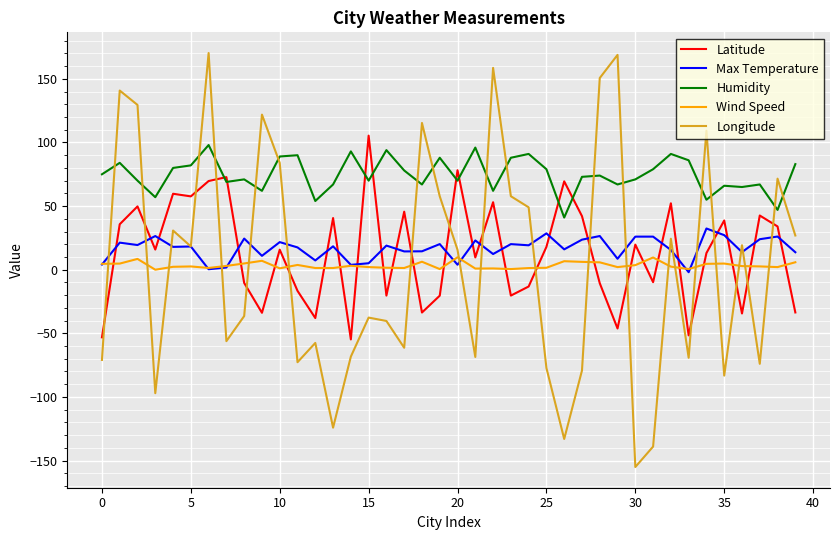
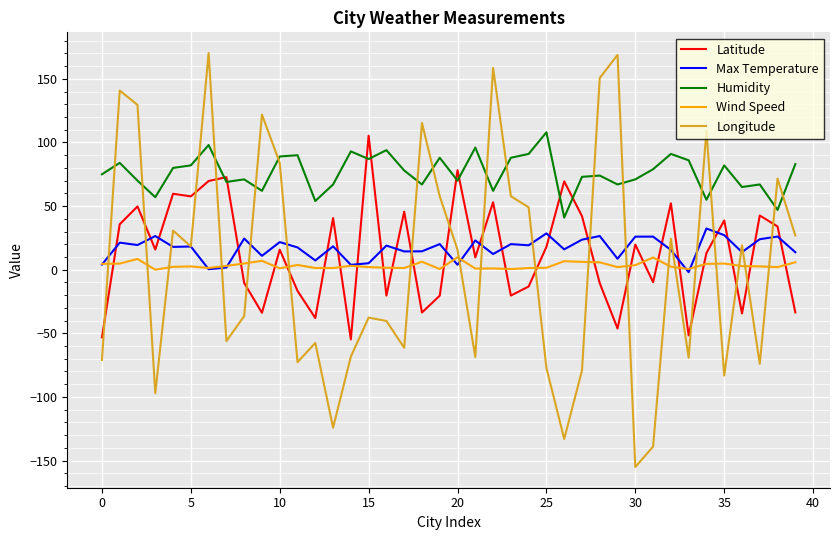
  {
    "Latitude": {
      "0": -53,
      "5": 58,
      "10": 16,
      "15": 105,
      "20": 78,
      "25": 18,
      "30": 20,
      "35": 39
    },
    "Max Temperature": {
      "10": 22,
      "15": 5,
      "20": 4,
      "25": 29,
      "30": 26,
      "35": 27
    },
    "Humidity": {
      "0": 75,
      "5": 82,
      "10": 89,
-     "15": 70,
+     "15": 87,
      "20": 70,
-     "25": 79,
+     "25": 108,
      "30": 71,
-     "35": 66
+     "35": 82
    }
  }
